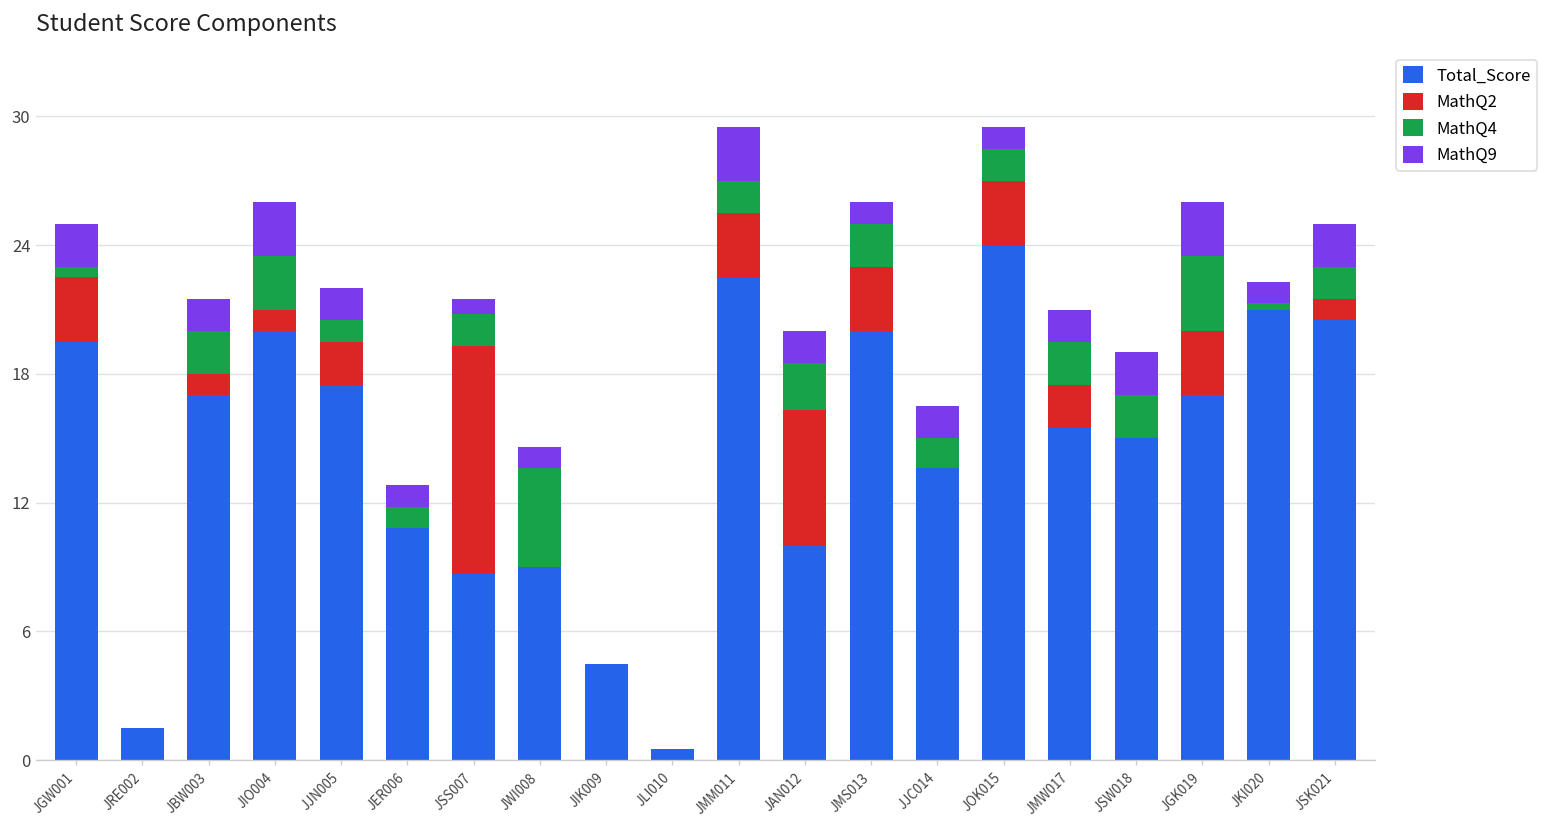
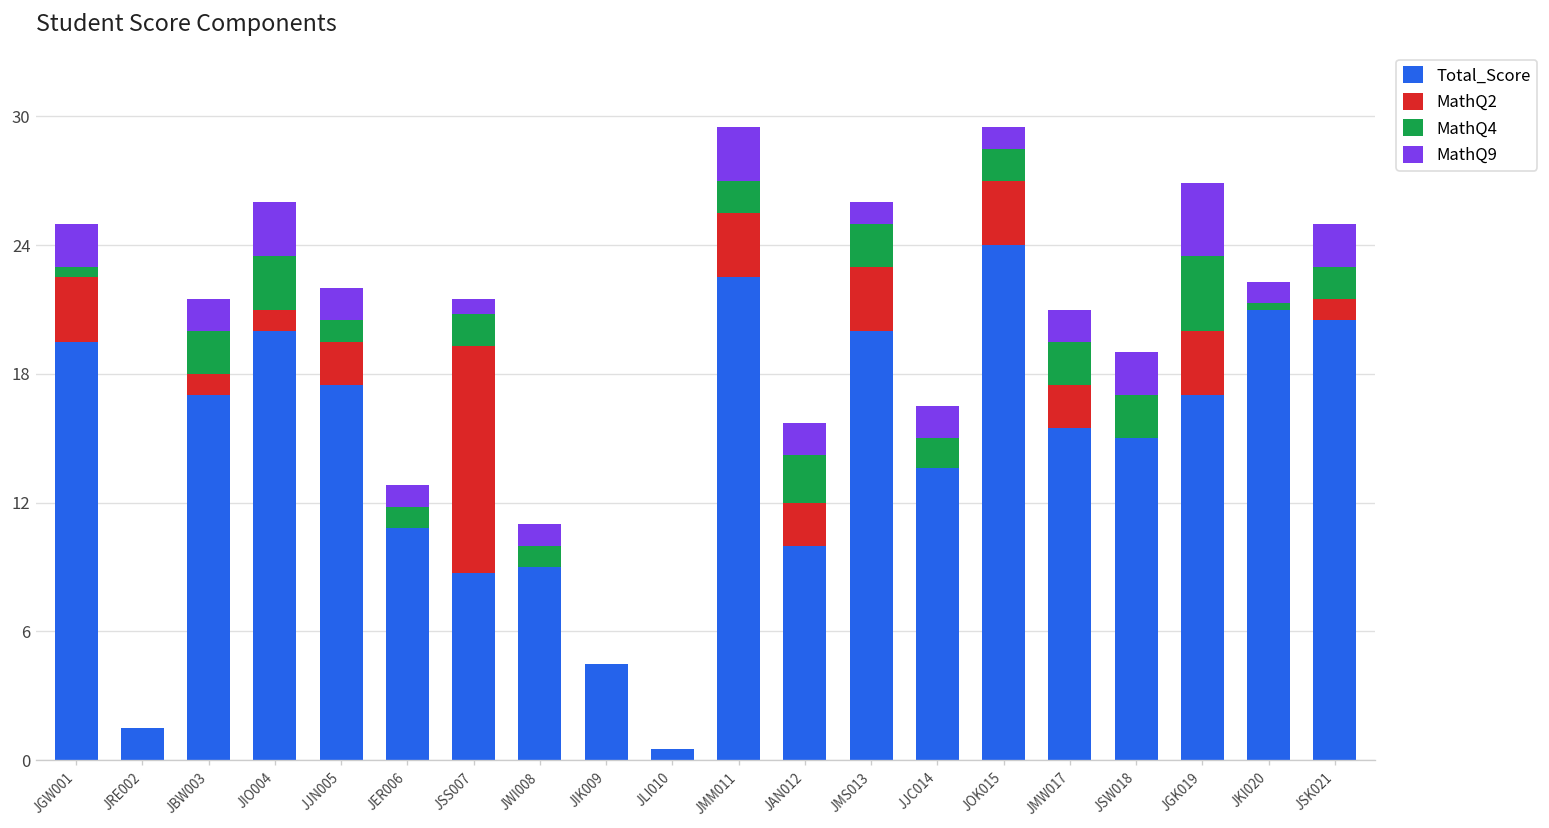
  {
    "Total_Score": {
      "JGW001": 19.5,
      "JRE002": 1.5,
      "JBW003": 17.0,
      "JIO004": 20.0,
      "JJN005": 17.5,
      "JER006": 10.8,
      "JSS007": 8.7,
      "JWI008": 9.0,
      "JIK009": 4.5,
      "JLI010": 0.5,
      "JMM011": 22.5,
      "JAN012": 10.0,
      "JMS013": 20.0,
      "JJC014": 13.6,
      "JOK015": 24.0,
      "JMW017": 15.5,
      "JSW018": 15.0,
      "JGK019": 17.0,
      "JKI020": 21.0,
      "JSK021": 20.5
    },
    "MathQ2": {
      "JGW001": 3.0,
      "JRE002": 0.0,
      "JBW003": 1.0,
      "JIO004": 1.0,
      "JJN005": 2.0,
      "JER006": 0.0,
      "JSS007": 10.6,
      "JWI008": 0.0,
      "JIK009": 0.0,
      "JLI010": 0.0,
      "JMM011": 3.0,
-     "JAN012": 6.3,
+     "JAN012": 2.0,
      "JMS013": 3.0,
      "JJC014": 0.0,
      "JOK015": 3.0,
      "JMW017": 2.0,
      "JSW018": 0.0,
      "JGK019": 3.0,
      "JKI020": 0.0,
      "JSK021": 1.0
    },
    "MathQ4": {
      "JGW001": 0.5,
      "JRE002": 0.0,
      "JBW003": 2.0,
      "JIO004": 2.5,
      "JJN005": 1.0,
      "JER006": 1.0,
      "JSS007": 1.5,
-     "JWI008": 4.6,
+     "JWI008": 1.0,
      "JIK009": 0.0,
      "JLI010": 0.0,
      "JMM011": 1.5,
      "JAN012": 2.2,
      "JMS013": 2.0,
      "JJC014": 1.4,
      "JOK015": 1.5,
      "JMW017": 2.0,
      "JSW018": 2.0,
      "JGK019": 3.5,
      "JKI020": 0.3,
      "JSK021": 1.5
    },
    "MathQ9": {
      "JGW001": 2.0,
      "JRE002": 0.0,
      "JBW003": 1.5,
      "JIO004": 2.5,
      "JJN005": 1.5,
      "JER006": 1.0,
      "JSS007": 0.7,
      "JWI008": 1.0,
      "JIK009": 0.0,
      "JLI010": 0.0,
      "JMM011": 2.5,
      "JAN012": 1.5,
      "JMS013": 1.0,
      "JJC014": 1.5,
      "JOK015": 1.0,
      "JMW017": 1.5,
      "JSW018": 2.0,
-     "JGK019": 2.5,
+     "JGK019": 3.4,
      "JKI020": 1.0,
      "JSK021": 2.0
    }
  }
